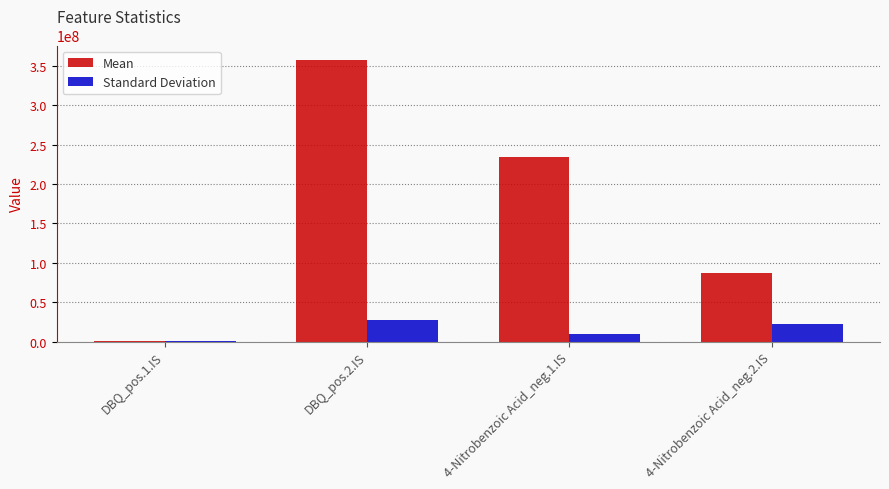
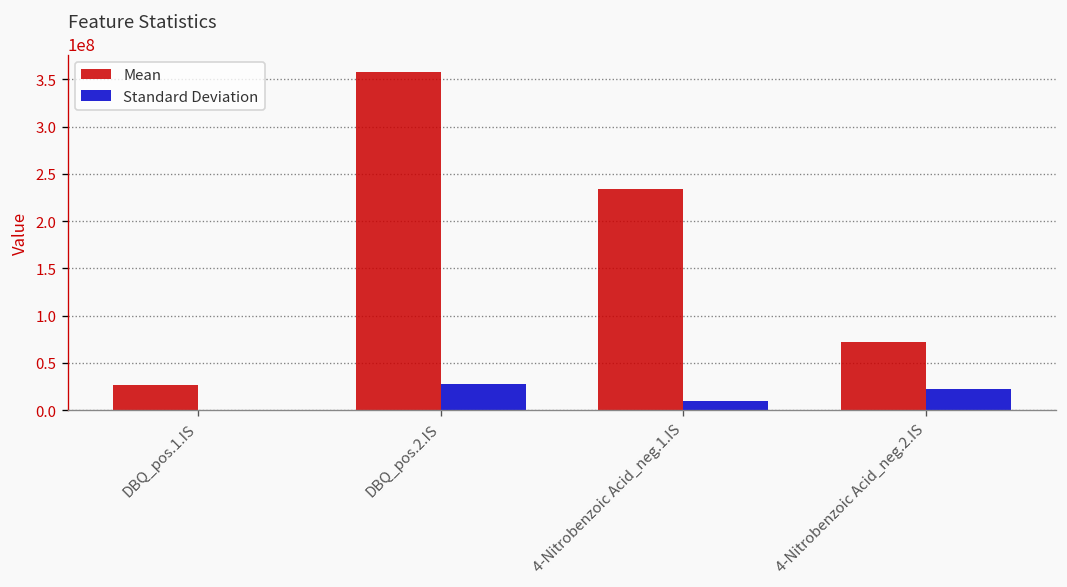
  {
    "Mean": {
-     "DBQ_pos.1.IS": 0,
+     "DBQ_pos.1.IS": 30000000,
      "DBQ_pos.2.IS": 360000000,
      "4-Nitrobenzoic Acid_neg.1.IS": 230000000,
-     "4-Nitrobenzoic Acid_neg.2.IS": 90000000
+     "4-Nitrobenzoic Acid_neg.2.IS": 70000000
    },
    "Standard Deviation": {
      "DBQ_pos.2.IS": 30000000,
      "4-Nitrobenzoic Acid_neg.1.IS": 10000000,
      "4-Nitrobenzoic Acid_neg.2.IS": 20000000
    }
  }
